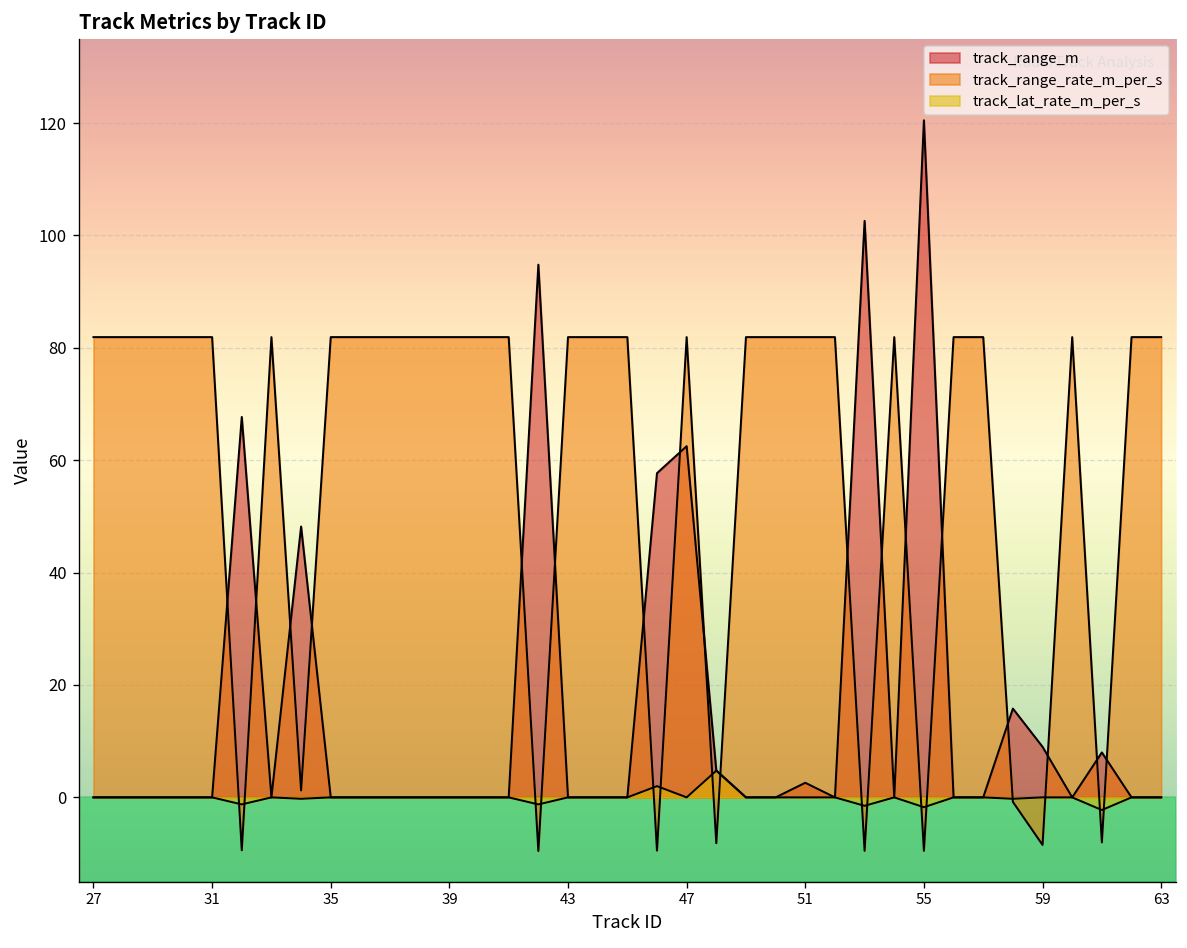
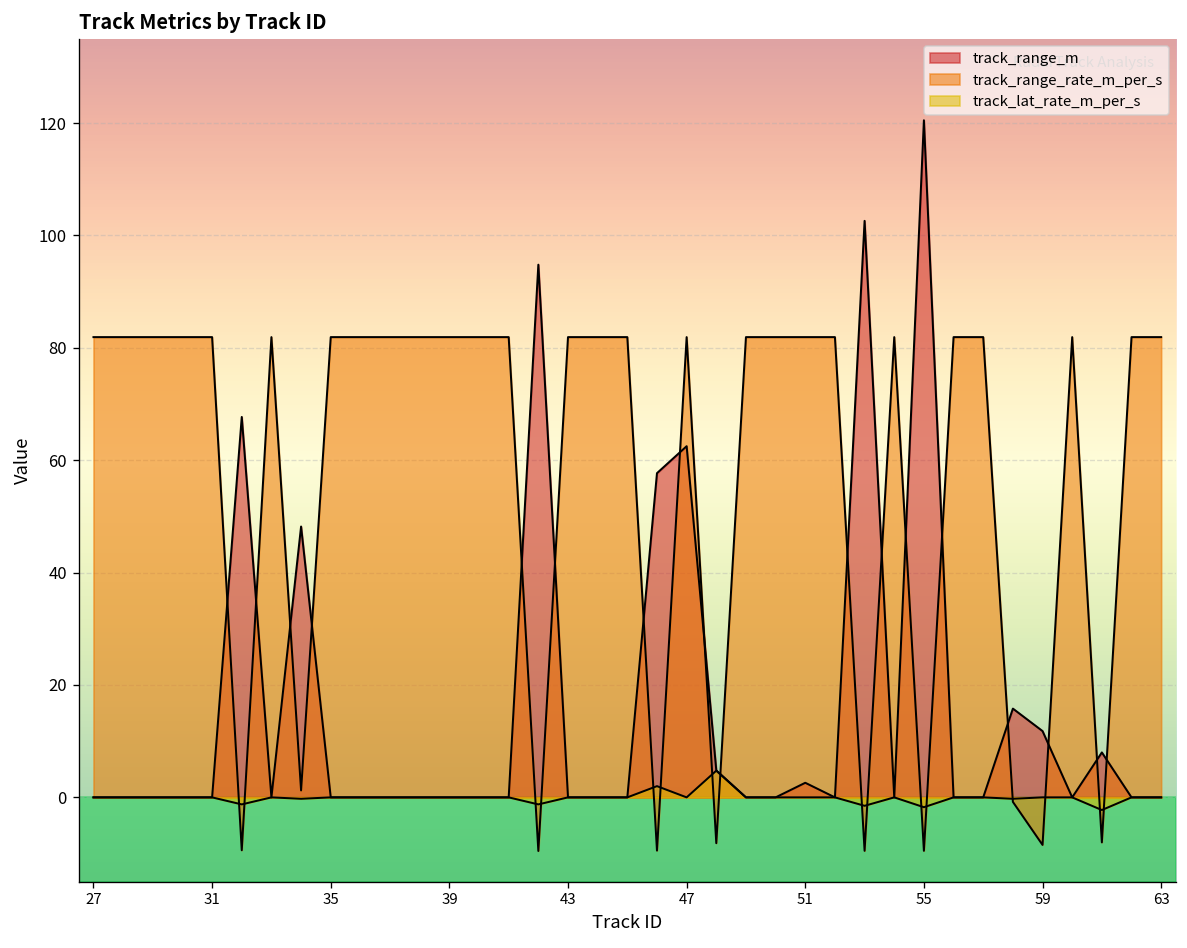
  {
    "track_range_m": {
      "47": 63,
      "51": 3,
      "55": 121,
-     "59": 9
+     "59": 12
    }
  }
